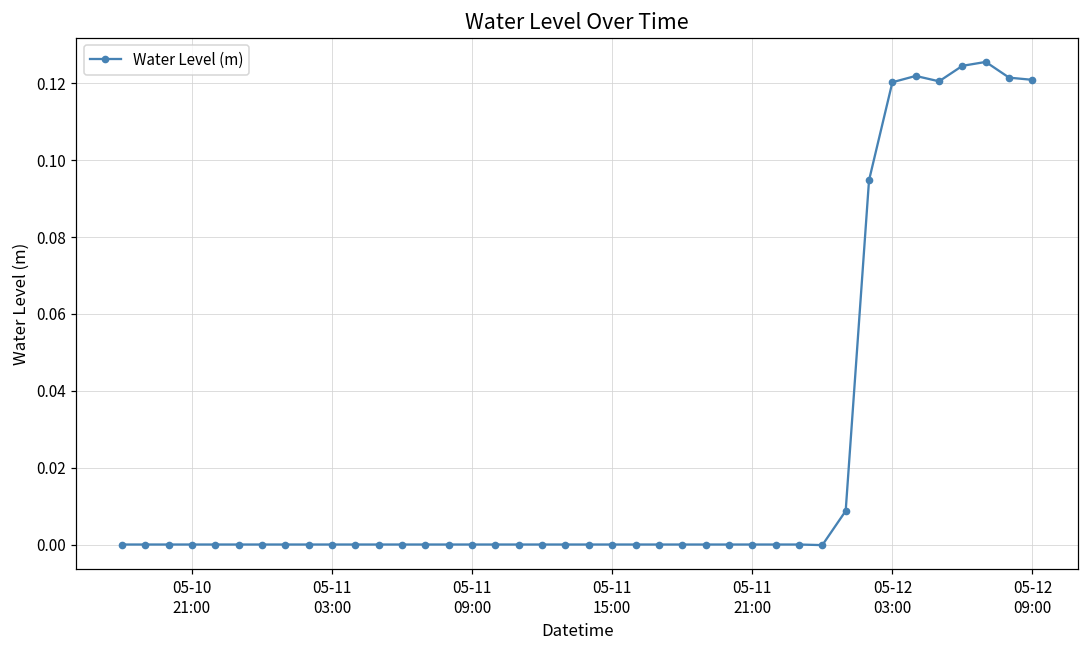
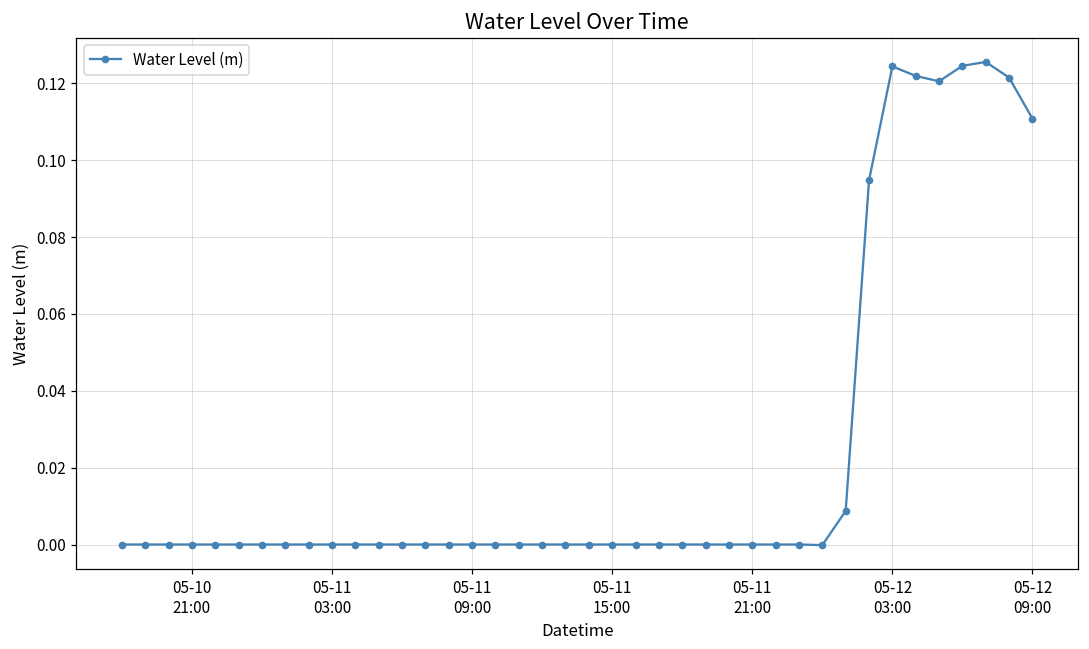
  {
    "05-10 21:00": 0.000,
    "05-11 03:00": 0.000,
    "05-11 09:00": 0.000,
    "05-11 15:00": 0.000,
    "05-11 21:00": 0.000,
-   "05-12 03:00": 0.120,
-   "05-12 09:00": 0.121
+   "05-12 03:00": 0.124,
+   "05-12 09:00": 0.111
  }
